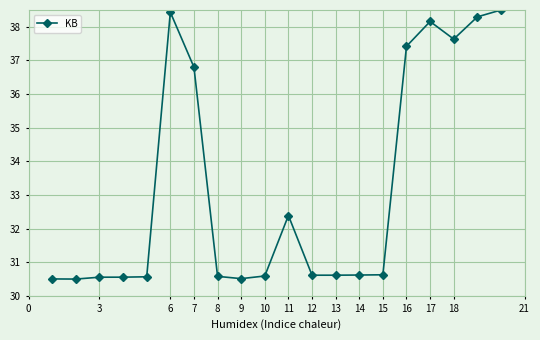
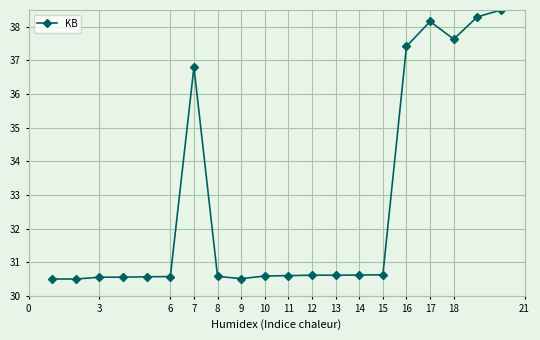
  {
    "3": 30.6,
-   "6": 38.4,
+   "6": 30.6,
    "7": 36.8,
    "8": 30.6,
    "9": 30.5,
    "10": 30.6,
-   "11": 32.4,
+   "11": 30.6,
    "12": 30.6,
    "13": 30.6,
    "14": 30.6,
    "15": 30.6,
    "16": 37.4,
    "17": 38.2,
    "18": 37.6
  }
